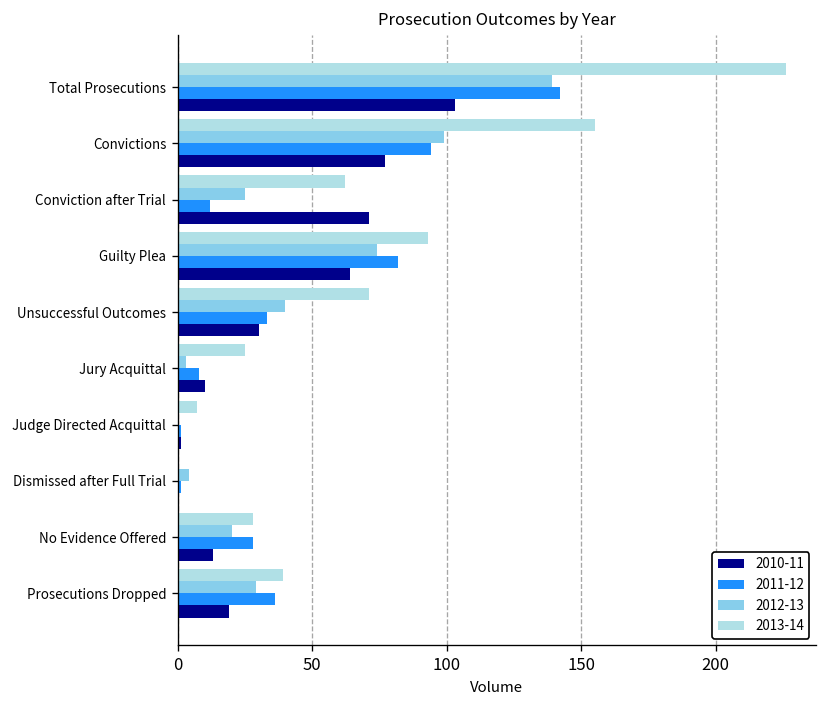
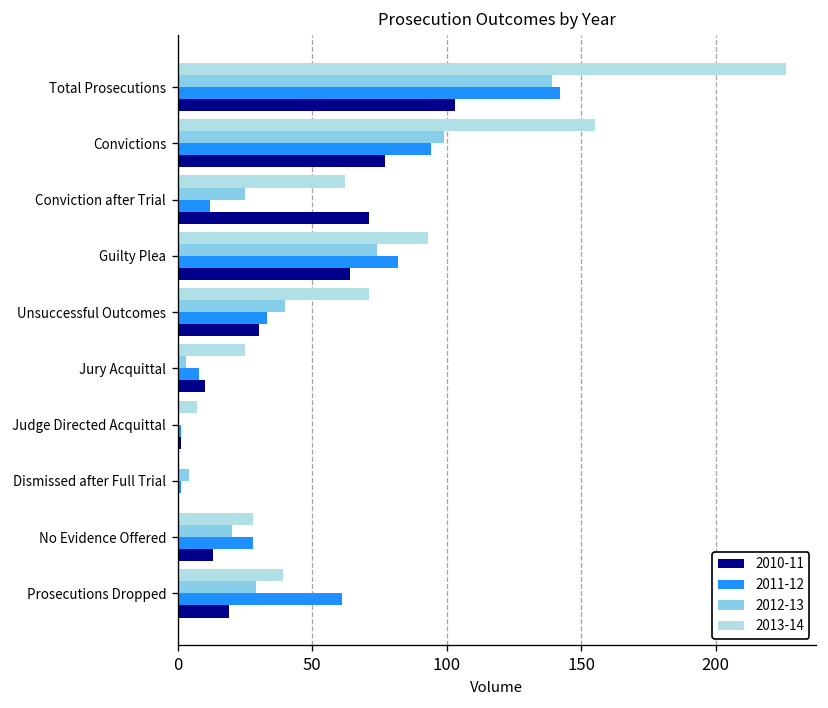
  {
    "2010-11": {
      "Total Prosecutions": 103,
      "Convictions": 77,
      "Conviction after Trial": 71,
      "Guilty Plea": 64,
      "Unsuccessful Outcomes": 30,
      "Jury Acquittal": 10,
      "Dismissed after Full Trial": 0,
      "No Evidence Offered": 13,
      "Prosecutions Dropped": 19
    },
    "2011-12": {
      "Total Prosecutions": 142,
      "Convictions": 94,
      "Conviction after Trial": 12,
      "Guilty Plea": 82,
      "Unsuccessful Outcomes": 33,
      "Jury Acquittal": 8,
      "No Evidence Offered": 28,
-     "Prosecutions Dropped": 36
+     "Prosecutions Dropped": 61
    }
  }
